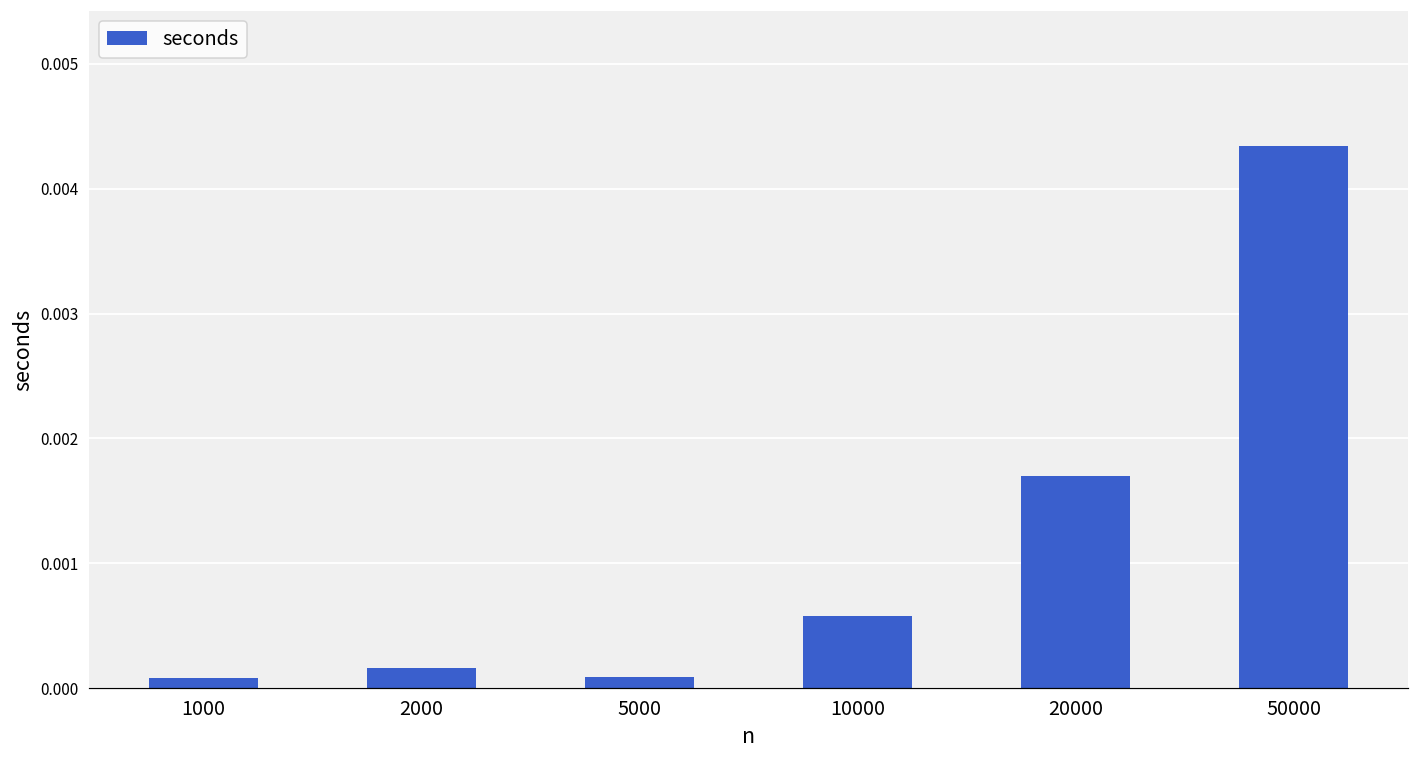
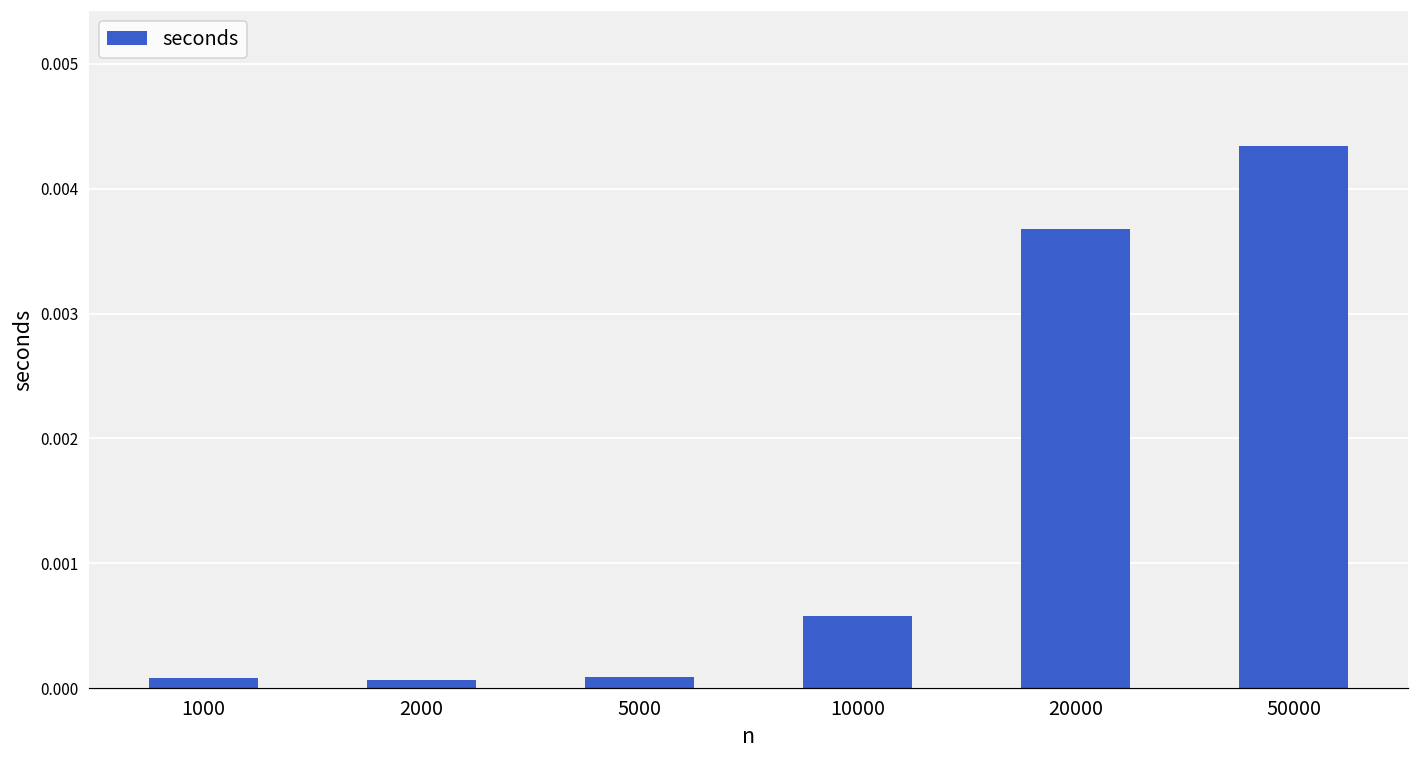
  {
    "1000": 0.00008,
-   "2000": 0.00016,
+   "2000": 0.00007,
    "5000": 0.00009,
    "10000": 0.00058,
-   "20000": 0.00170,
+   "20000": 0.00367,
    "50000": 0.00434
  }
